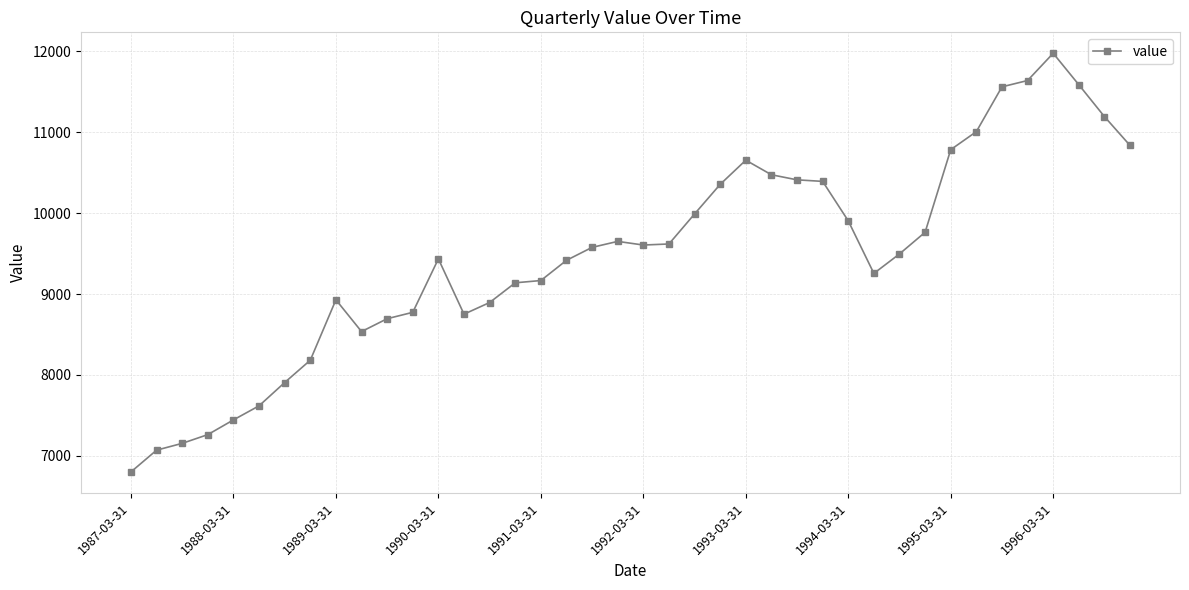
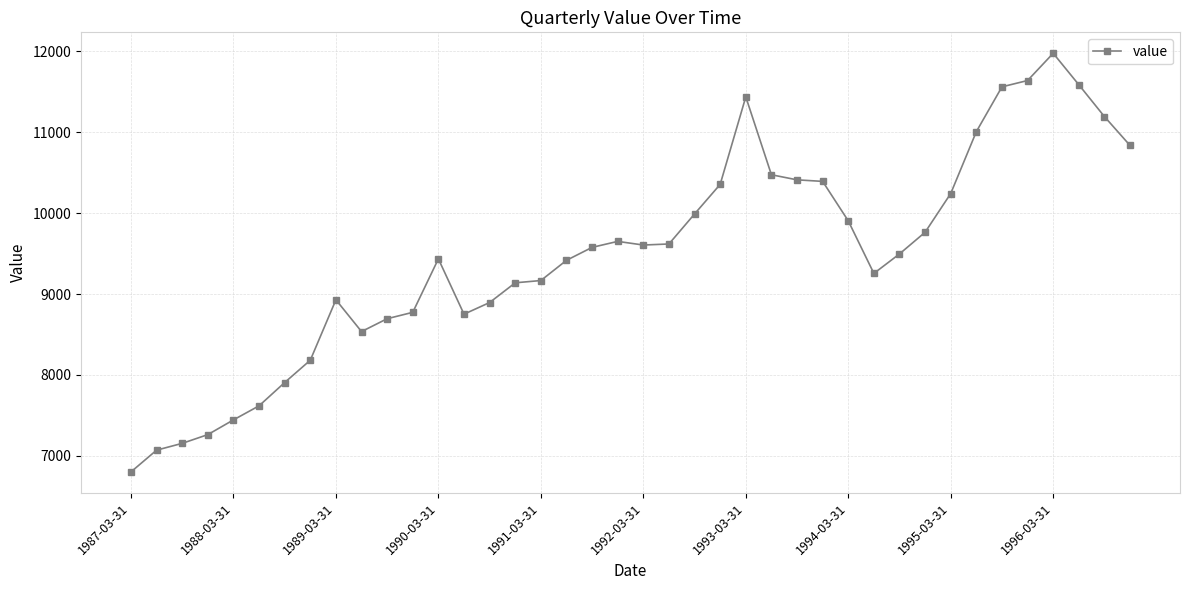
  {
    "1987-03-31": 6800,
    "1988-03-31": 7400,
    "1989-03-31": 8900,
    "1990-03-31": 9400,
    "1991-03-31": 9200,
    "1992-03-31": 9600,
-   "1993-03-31": 10700,
+   "1993-03-31": 11400,
    "1994-03-31": 9900,
-   "1995-03-31": 10800,
+   "1995-03-31": 10200,
    "1996-03-31": 12000
  }
